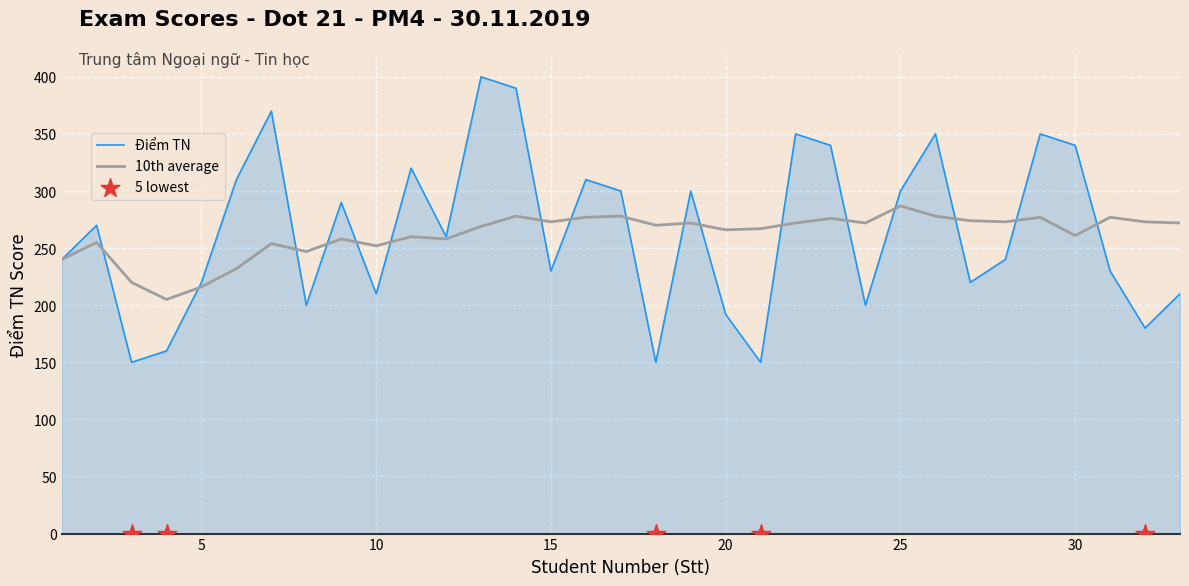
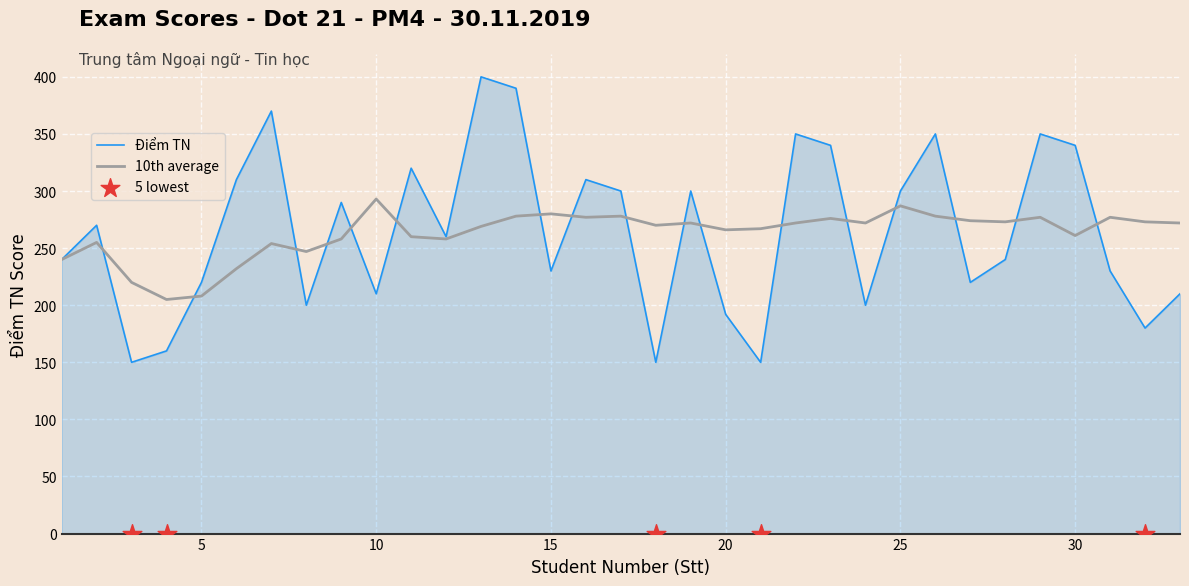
  {
    "Điểm TN": {
      "5": 220,
      "10": 210,
      "15": 230,
      "20": 192,
      "25": 300,
      "30": 340
    },
    "10th average": {
-     "5": 216,
-     "10": 252,
-     "15": 273,
+     "5": 208,
+     "10": 293,
+     "15": 280,
      "20": 266,
      "25": 287,
      "30": 261
    }
  }
